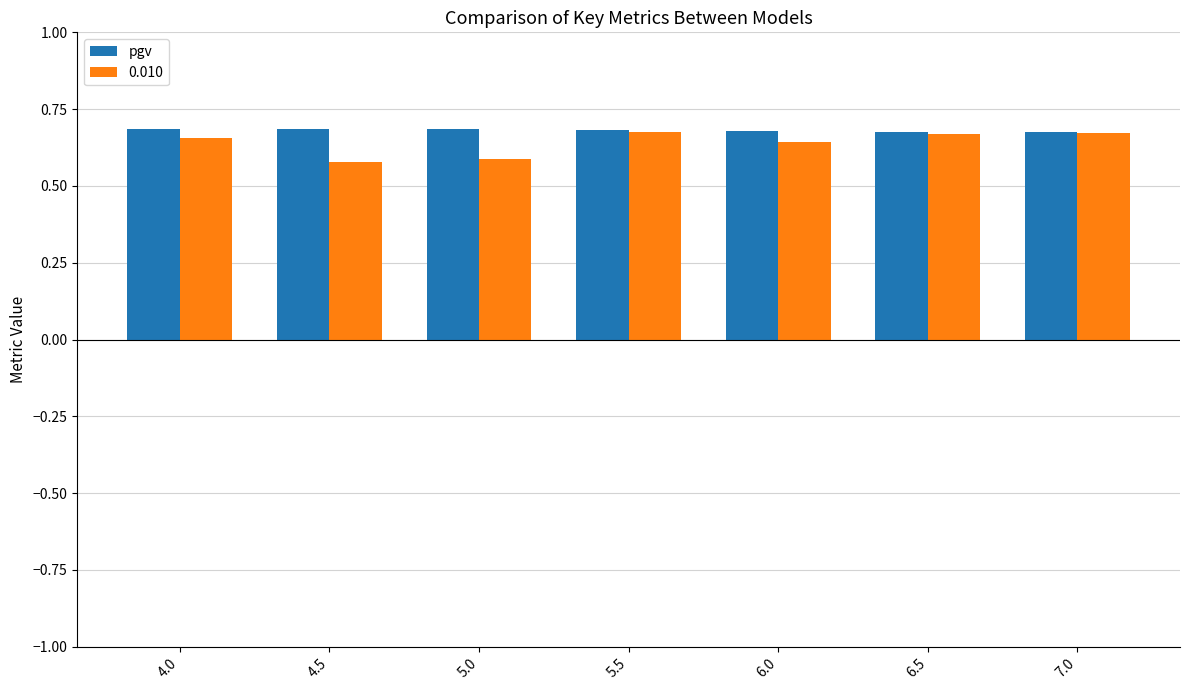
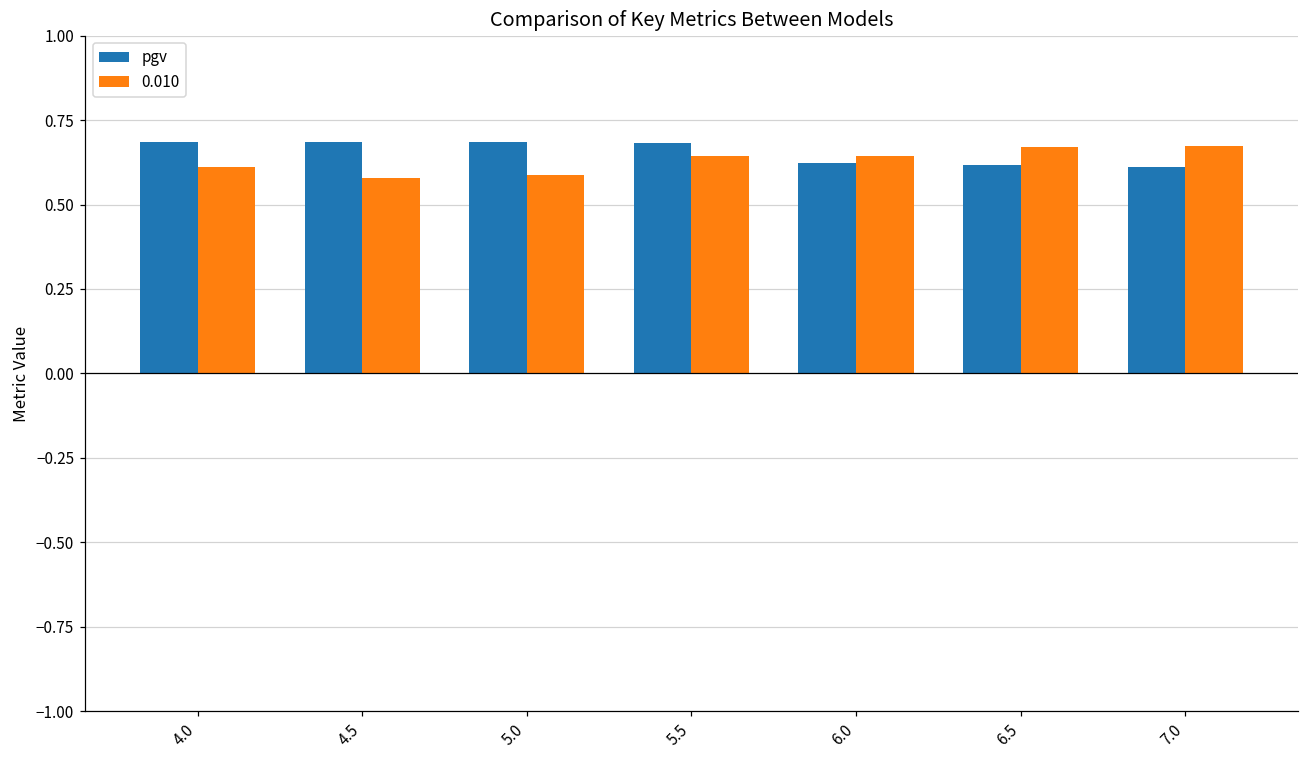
  {
    "pgv": {
      "4.0": 0.68,
      "4.5": 0.68,
      "5.0": 0.68,
      "5.5": 0.68,
-     "6.0": 0.68,
-     "6.5": 0.68,
-     "7.0": 0.68
+     "6.0": 0.62,
+     "6.5": 0.62,
+     "7.0": 0.61
    },
    "0.010": {
-     "4.0": 0.66,
+     "4.0": 0.61,
      "4.5": 0.58,
      "5.0": 0.59,
-     "5.5": 0.68,
+     "5.5": 0.64,
      "6.0": 0.64,
      "6.5": 0.67,
      "7.0": 0.67
    }
  }
